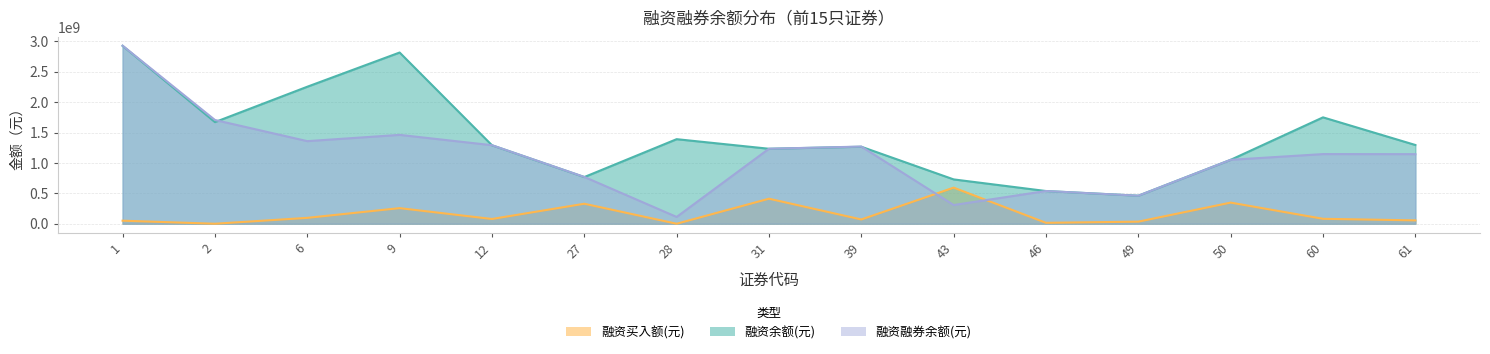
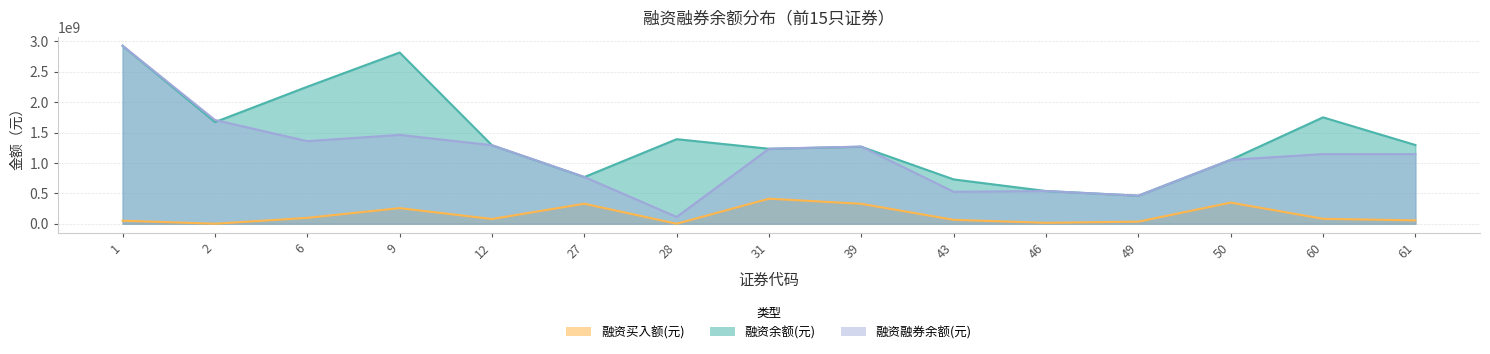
  {
    "融资买入额(元)": {
      "1": 100000000,
      "2": 0,
      "6": 100000000,
      "9": 300000000,
      "12": 100000000,
      "27": 300000000,
      "28": 0,
      "31": 400000000,
-     "39": 100000000,
-     "43": 600000000,
+     "39": 300000000,
+     "43": 100000000,
      "46": 0,
      "49": 0,
      "50": 300000000,
      "60": 100000000,
      "61": 100000000
    },
    "融资余额(元)": {
      "6": 2300000000,
      "9": 2800000000,
      "28": 1400000000,
      "43": 700000000,
      "60": 1800000000,
      "61": 1300000000
    },
    "融资融券余额(元)": {
      "6": 1400000000,
      "9": 1500000000,
      "28": 100000000,
-     "43": 300000000,
+     "43": 500000000,
      "60": 1100000000,
      "61": 1100000000
    }
  }
